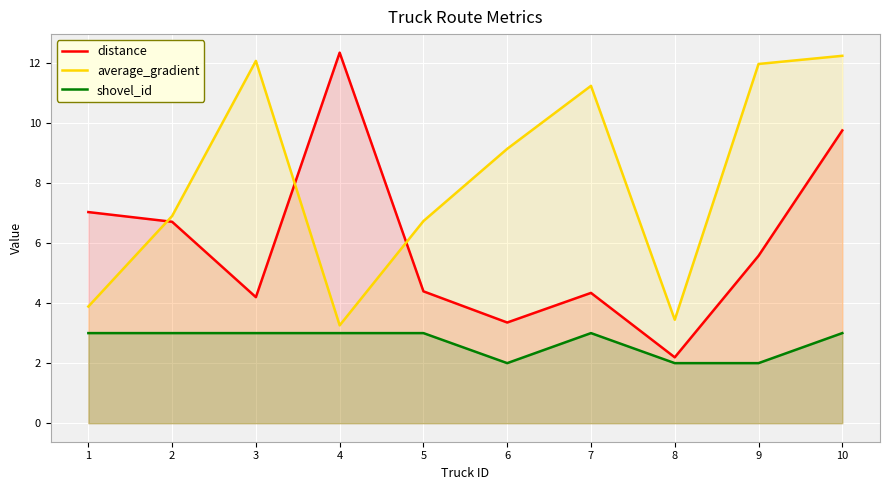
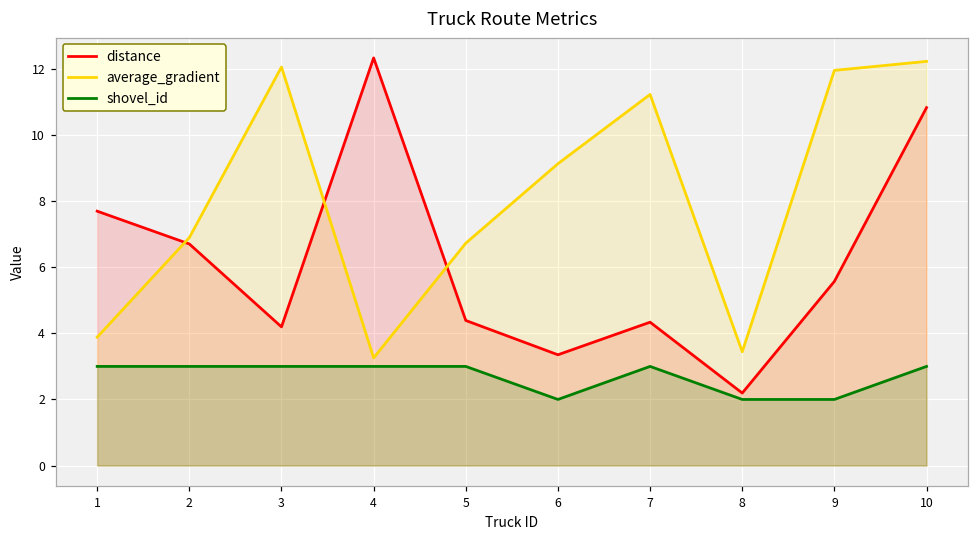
  {
    "distance": {
-     "1": 7.0,
+     "1": 7.7,
      "2": 6.7,
      "3": 4.2,
      "4": 12.3,
      "5": 4.4,
      "6": 3.4,
      "7": 4.3,
      "8": 2.2,
      "9": 5.6,
-     "10": 9.7
+     "10": 10.8
    },
    "average_gradient": {
      "1": 3.9,
      "2": 6.9,
      "3": 12.1,
      "4": 3.3,
      "5": 6.7,
      "6": 9.1,
      "7": 11.2,
      "8": 3.4,
      "9": 12.0,
      "10": 12.2
    },
    "shovel_id": {
      "1": 3.0,
      "2": 3.0,
      "3": 3.0,
      "4": 3.0,
      "5": 3.0,
      "6": 2.0,
      "7": 3.0,
      "8": 2.0,
      "9": 2.0,
      "10": 3.0
    }
  }
